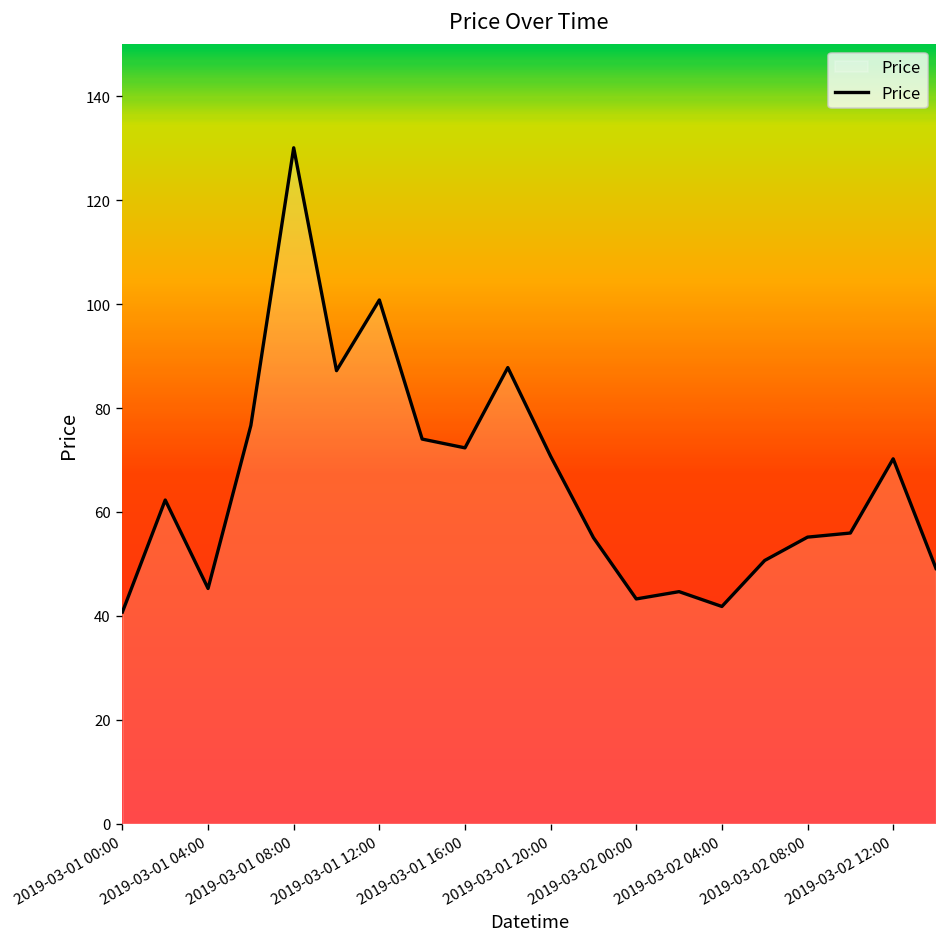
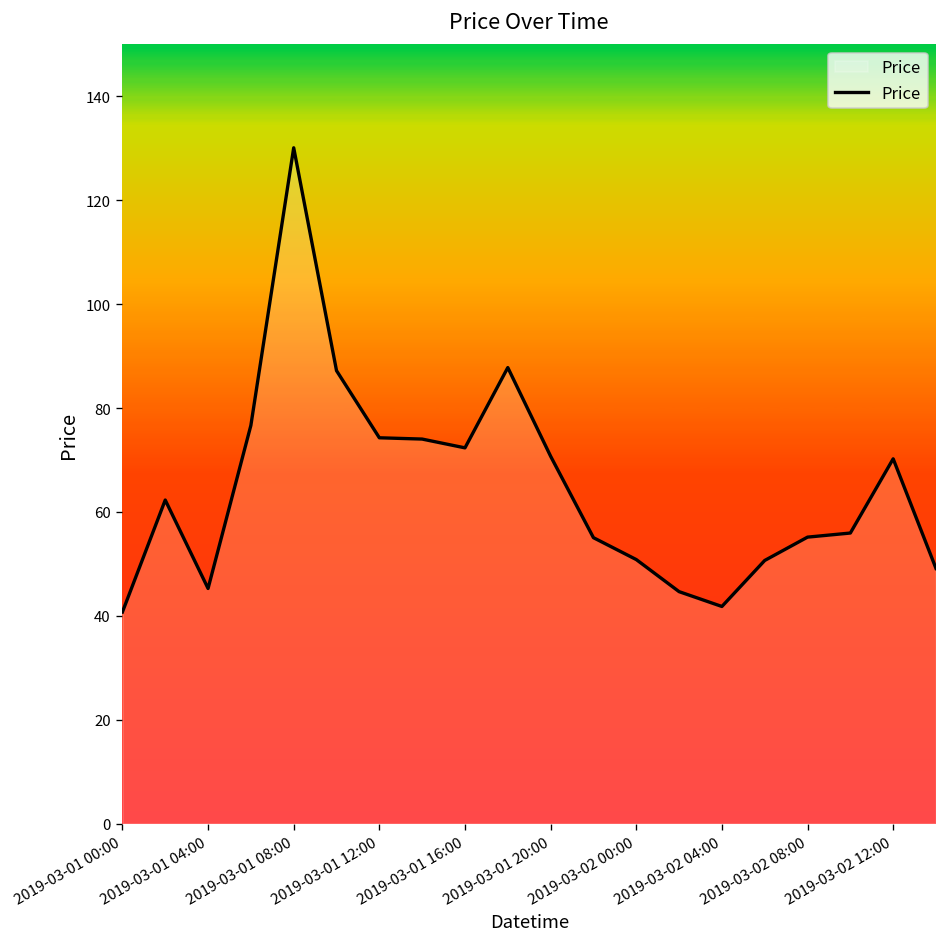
  {
    "2019-03-01 00:00": 41,
    "2019-03-01 04:00": 45,
    "2019-03-01 08:00": 130,
-   "2019-03-01 12:00": 101,
+   "2019-03-01 12:00": 74,
    "2019-03-01 16:00": 72,
    "2019-03-01 20:00": 71,
-   "2019-03-02 00:00": 43,
+   "2019-03-02 00:00": 51,
    "2019-03-02 04:00": 42,
    "2019-03-02 08:00": 55,
    "2019-03-02 12:00": 70
  }
